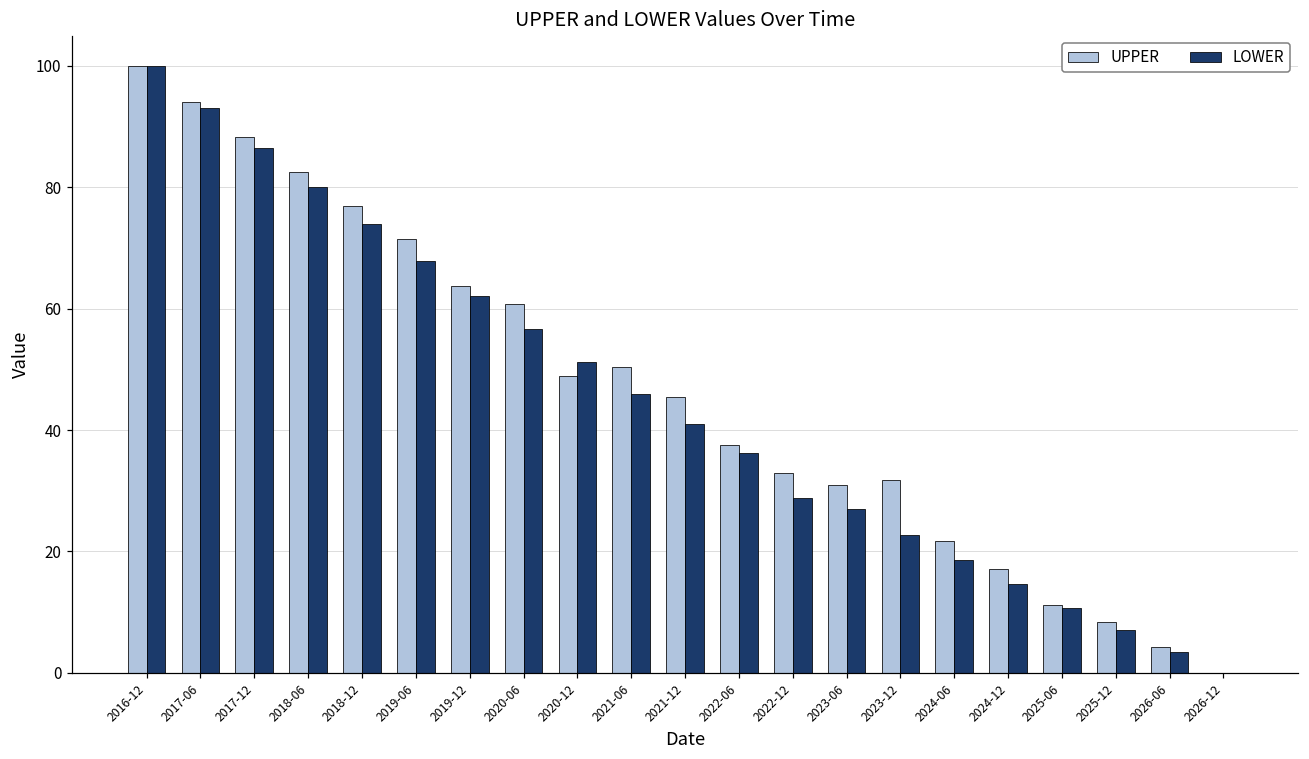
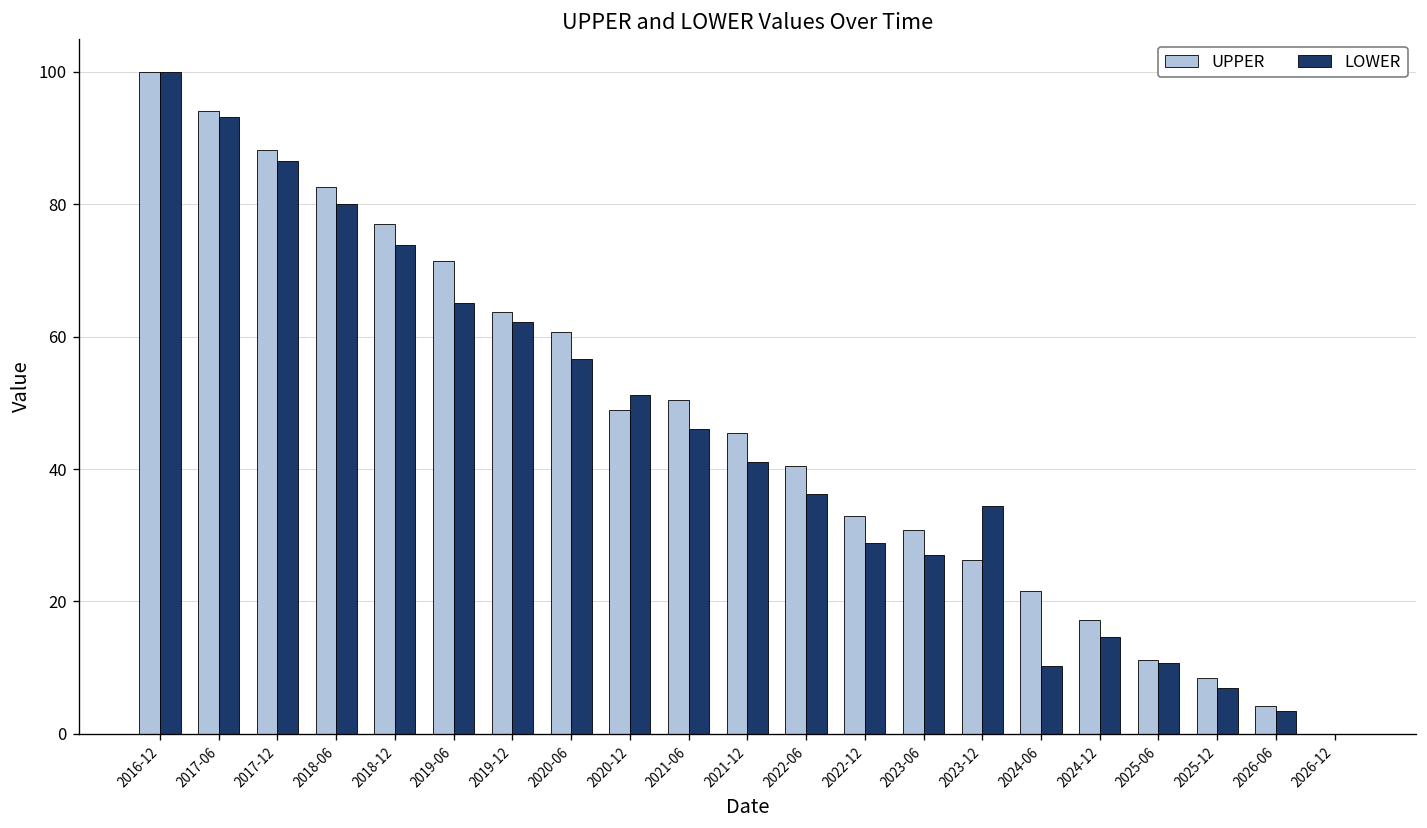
  {
    "UPPER": {
      "2016-12": 100,
      "2017-06": 94,
      "2017-12": 88,
      "2018-06": 83,
      "2018-12": 77,
      "2019-06": 71,
      "2019-12": 64,
      "2020-06": 61,
      "2020-12": 49,
      "2021-06": 50,
      "2021-12": 45,
-     "2022-06": 38,
+     "2022-06": 40,
      "2022-12": 33,
      "2023-06": 31,
-     "2023-12": 32,
+     "2023-12": 26,
      "2024-06": 22,
      "2024-12": 17,
      "2025-06": 11,
      "2025-12": 8,
      "2026-06": 4,
      "2026-12": 0
    },
    "LOWER": {
      "2016-12": 100,
      "2017-06": 93,
      "2017-12": 87,
      "2018-06": 80,
      "2018-12": 74,
-     "2019-06": 68,
+     "2019-06": 65,
      "2019-12": 62,
      "2020-06": 57,
      "2020-12": 51,
      "2021-06": 46,
      "2021-12": 41,
      "2022-06": 36,
      "2022-12": 29,
      "2023-06": 27,
-     "2023-12": 23,
-     "2024-06": 19,
+     "2023-12": 34,
+     "2024-06": 10,
      "2024-12": 15,
      "2025-06": 11,
      "2025-12": 7,
      "2026-06": 3,
      "2026-12": 0
    }
  }
